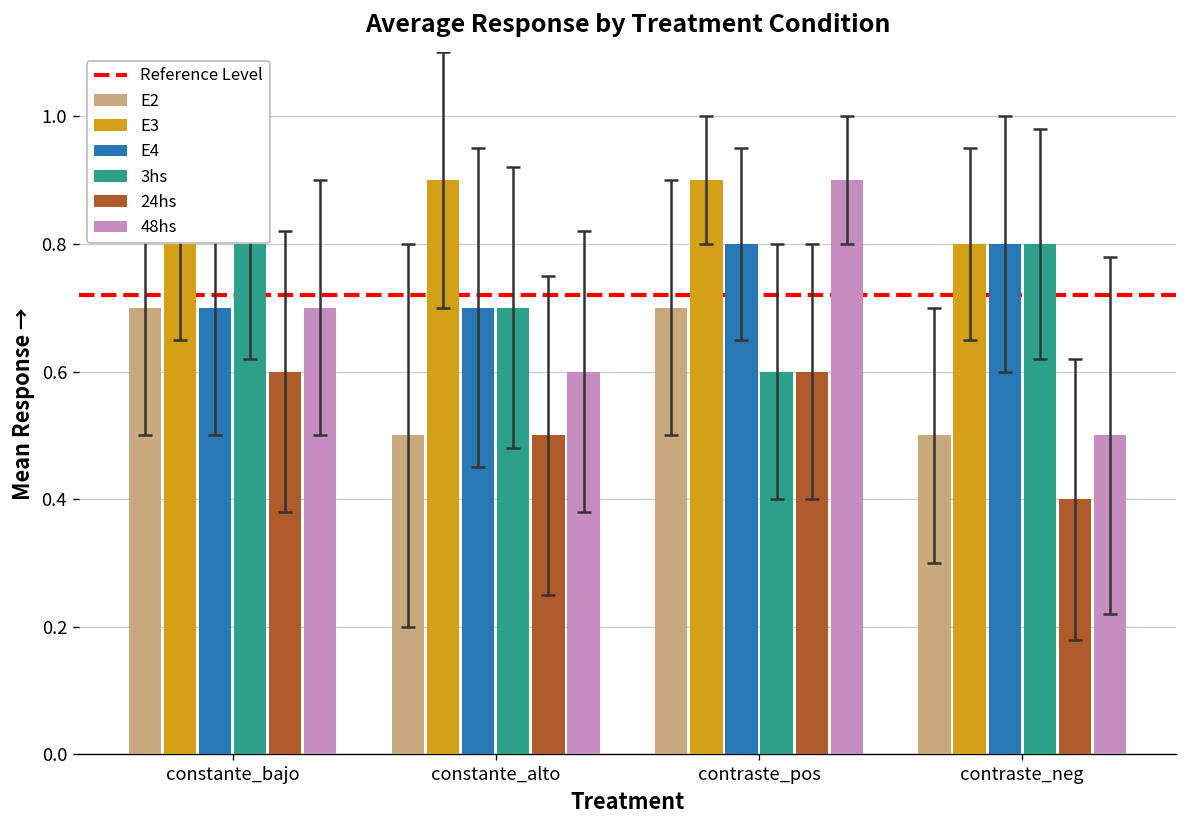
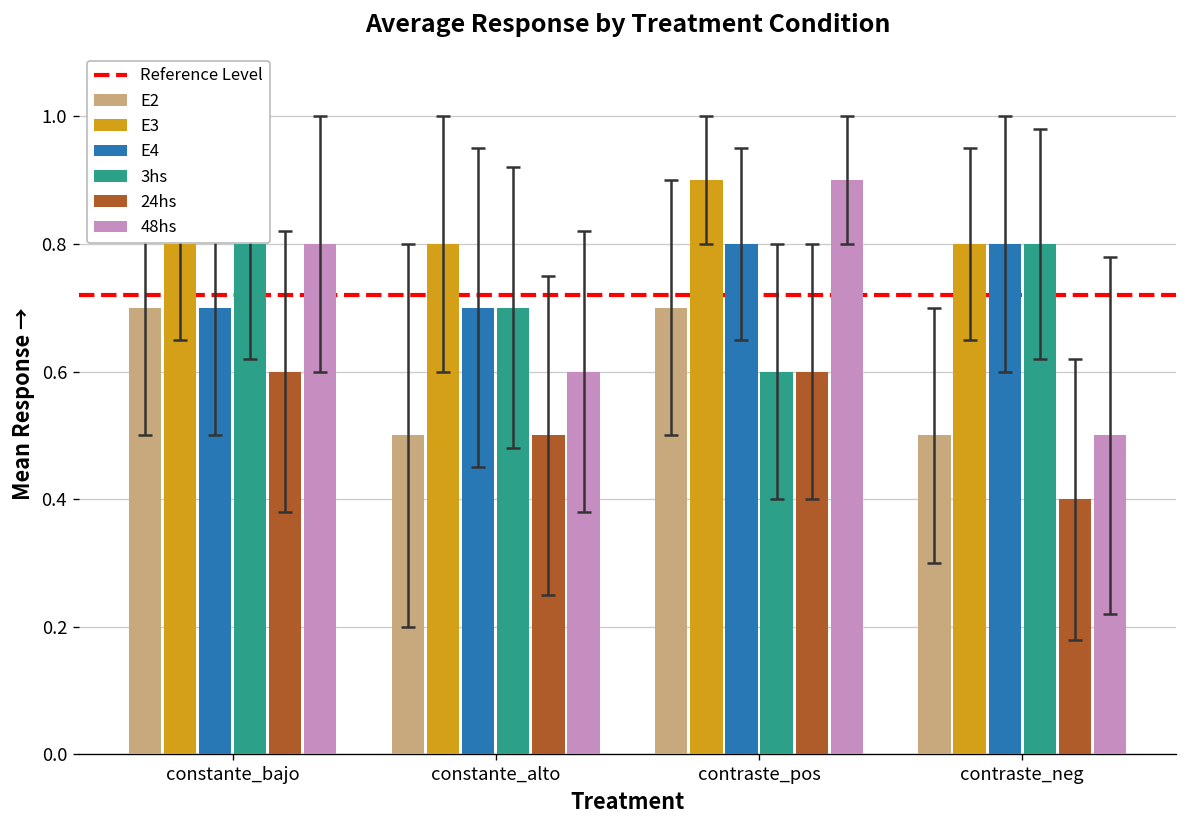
  {
    "E2": {
      "constante_bajo": 0.7,
      "constante_alto": 0.5,
      "contraste_pos": 0.7,
      "contraste_neg": 0.5
    },
    "E3": {
      "constante_bajo": 0.8,
-     "constante_alto": 0.9,
+     "constante_alto": 0.8,
      "contraste_pos": 0.9,
      "contraste_neg": 0.8
    },
    "24hs": {
      "constante_bajo": 0.6,
      "constante_alto": 0.5,
      "contraste_pos": 0.6,
      "contraste_neg": 0.4
    },
    "48hs": {
-     "constante_bajo": 0.7,
+     "constante_bajo": 0.8,
      "constante_alto": 0.6,
      "contraste_pos": 0.9,
      "contraste_neg": 0.5
    }
  }
